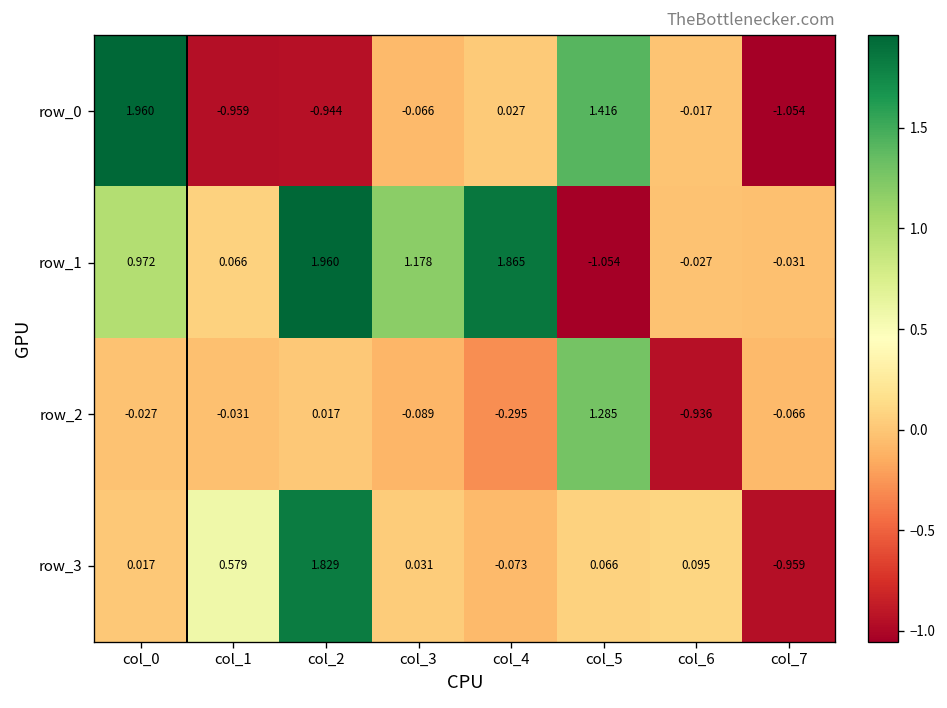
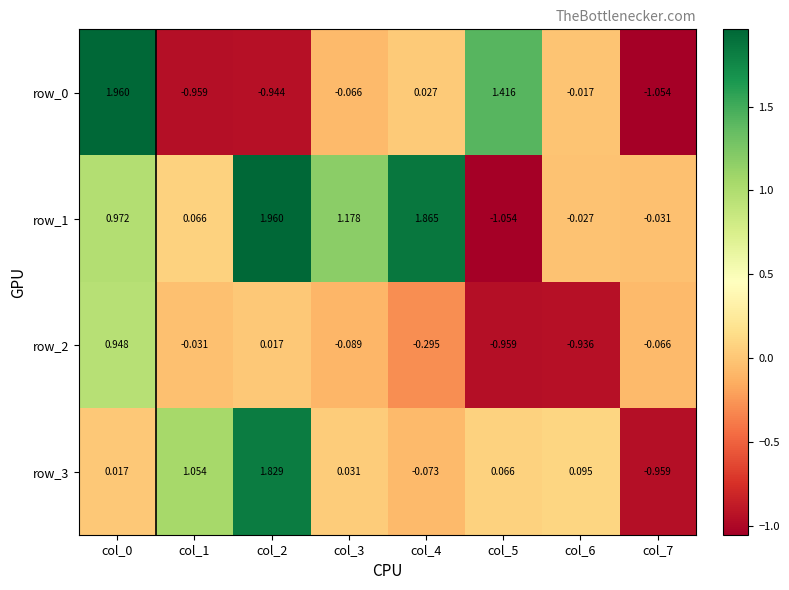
  {
    "row_0": {
      "col_0": 1.960,
      "col_1": -0.959,
      "col_2": -0.944,
      "col_3": -0.066,
      "col_4": 0.027,
      "col_5": 1.416,
      "col_6": -0.017,
      "col_7": -1.054
    },
    "row_1": {
      "col_0": 0.972,
      "col_1": 0.066,
      "col_2": 1.960,
      "col_3": 1.178,
      "col_4": 1.865,
      "col_5": -1.054,
      "col_6": -0.027,
      "col_7": -0.031
    },
    "row_2": {
-     "col_0": -0.027,
+     "col_0": 0.948,
      "col_1": -0.031,
      "col_2": 0.017,
      "col_3": -0.089,
      "col_4": -0.295,
-     "col_5": 1.285,
+     "col_5": -0.959,
      "col_6": -0.936,
      "col_7": -0.066
    },
    "row_3": {
      "col_0": 0.017,
-     "col_1": 0.579,
+     "col_1": 1.054,
      "col_2": 1.829,
      "col_3": 0.031,
      "col_4": -0.073,
      "col_5": 0.066,
      "col_6": 0.095,
      "col_7": -0.959
    }
  }
